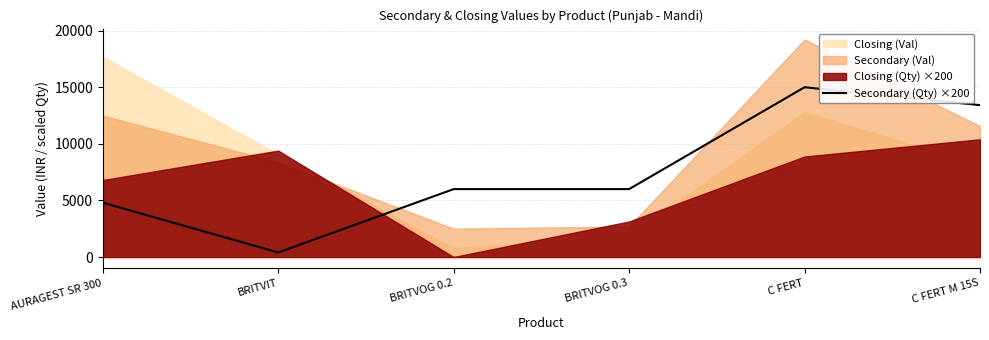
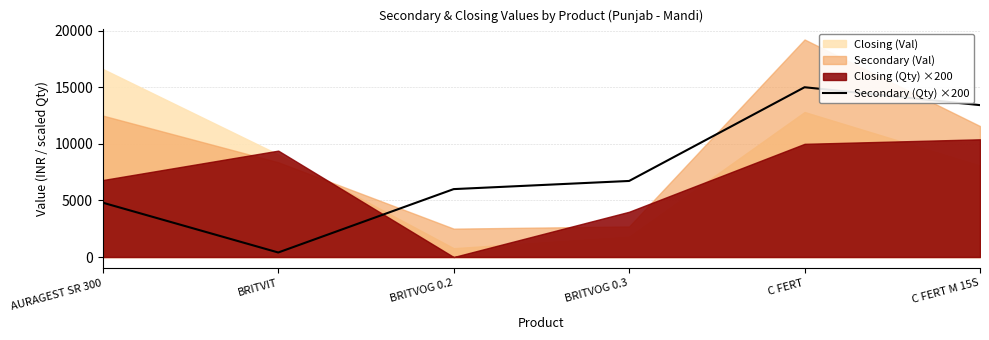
  {
    "Closing (Val)": {
-     "AURAGEST SR 300": 17700,
+     "AURAGEST SR 300": 16600,
      "BRITVIT": 9100,
      "BRITVOG 0.2": 800,
      "BRITVOG 0.3": 1800,
      "C FERT": 12800,
      "C FERT M 15S": 8100
    },
    "Secondary (Qty) ×200": {
      "AURAGEST SR 300": 4800,
      "BRITVIT": 400,
      "BRITVOG 0.2": 6000,
-     "BRITVOG 0.3": 6000,
+     "BRITVOG 0.3": 6700,
      "C FERT": 15000,
      "C FERT M 15S": 13400
    },
    "Secondary (Val)": {
      "AURAGEST SR 300": 12500,
      "BRITVIT": 8400,
      "BRITVOG 0.2": 2500,
      "BRITVOG 0.3": 2700,
      "C FERT": 19200,
      "C FERT M 15S": 11600
    },
    "Closing (Qty) ×200": {
      "AURAGEST SR 300": 6800,
      "BRITVIT": 9400,
      "BRITVOG 0.2": 0,
-     "BRITVOG 0.3": 3100,
-     "C FERT": 8900,
+     "BRITVOG 0.3": 4000,
+     "C FERT": 10000,
      "C FERT M 15S": 10400
    }
  }
